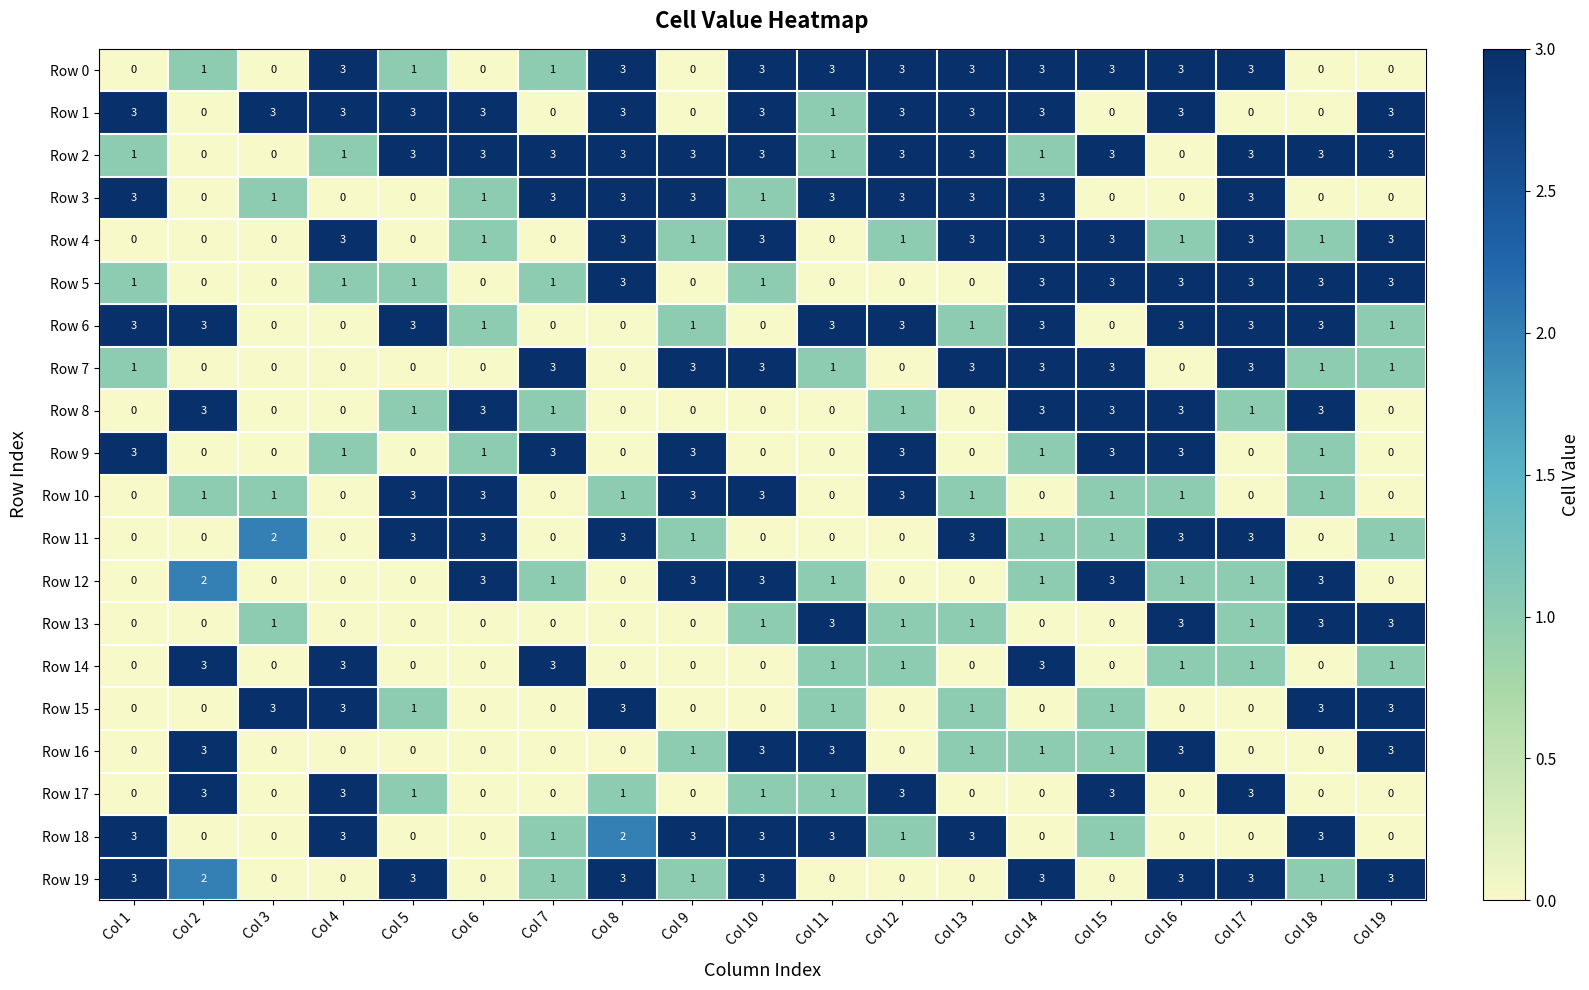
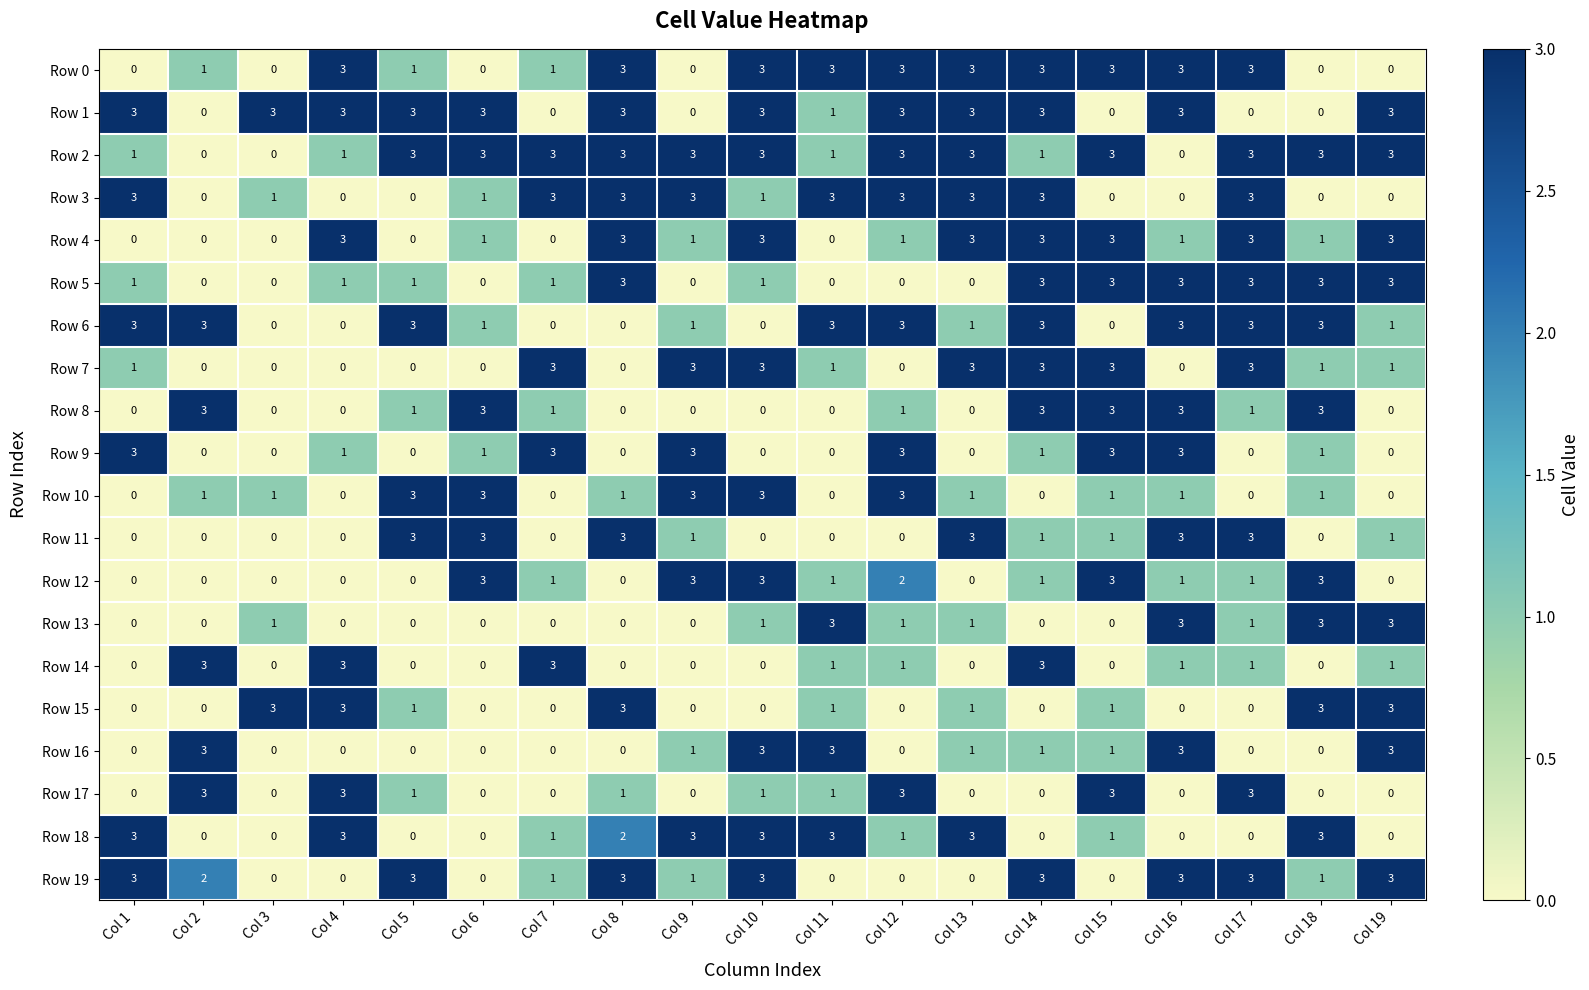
  {
    "Row 11": {
      "Col 1": 0,
      "Col 2": 0,
-     "Col 3": 2,
+     "Col 3": 0,
      "Col 4": 0,
      "Col 5": 3,
      "Col 6": 3,
      "Col 7": 0,
      "Col 8": 3,
      "Col 9": 1,
      "Col 10": 0,
      "Col 11": 0,
      "Col 12": 0,
      "Col 13": 3,
      "Col 14": 1,
      "Col 15": 1,
      "Col 16": 3,
      "Col 17": 3,
      "Col 18": 0,
      "Col 19": 1
    },
    "Row 12": {
      "Col 1": 0,
-     "Col 2": 2,
+     "Col 2": 0,
      "Col 3": 0,
      "Col 4": 0,
      "Col 5": 0,
      "Col 6": 3,
      "Col 7": 1,
      "Col 8": 0,
      "Col 9": 3,
      "Col 10": 3,
      "Col 11": 1,
-     "Col 12": 0,
+     "Col 12": 2,
      "Col 13": 0,
      "Col 14": 1,
      "Col 15": 3,
      "Col 16": 1,
      "Col 17": 1,
      "Col 18": 3,
      "Col 19": 0
    }
  }
